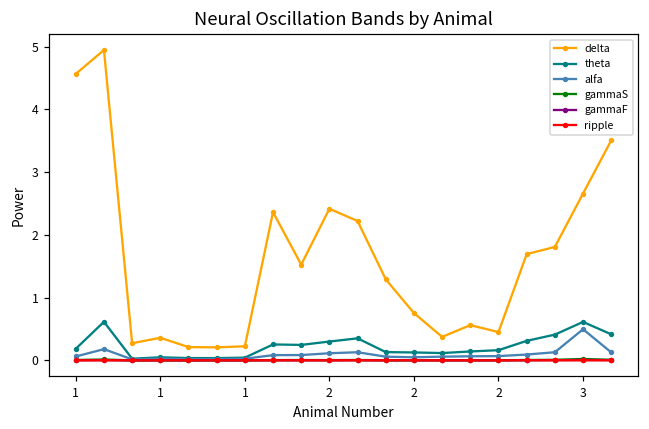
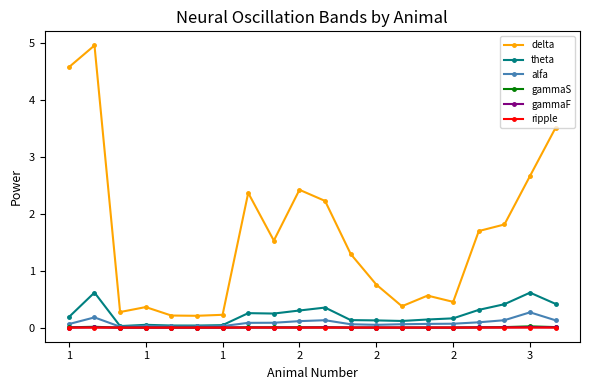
  {
    "delta": {
      "3": 2.7
    },
    "theta": {
      "3": 0.6
    },
    "alfa": {
-     "3": 0.5
+     "3": 0.3
    }
  }
